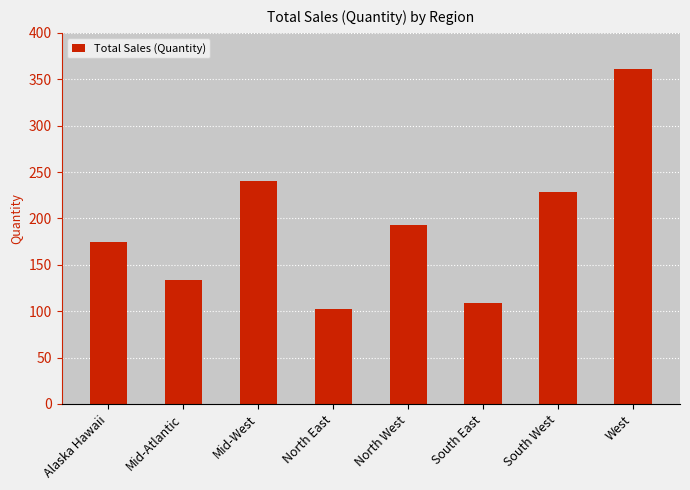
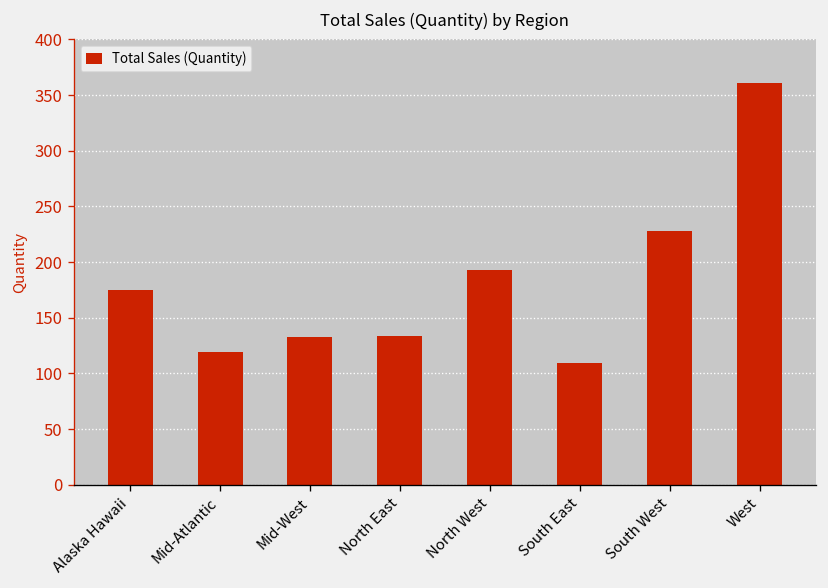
  {
    "Alaska Hawaii": 180,
-   "Mid-Atlantic": 130,
-   "Mid-West": 240,
-   "North East": 100,
+   "Mid-Atlantic": 120,
+   "Mid-West": 130,
+   "North East": 130,
    "North West": 190,
    "South East": 110,
    "South West": 230,
    "West": 360
  }
